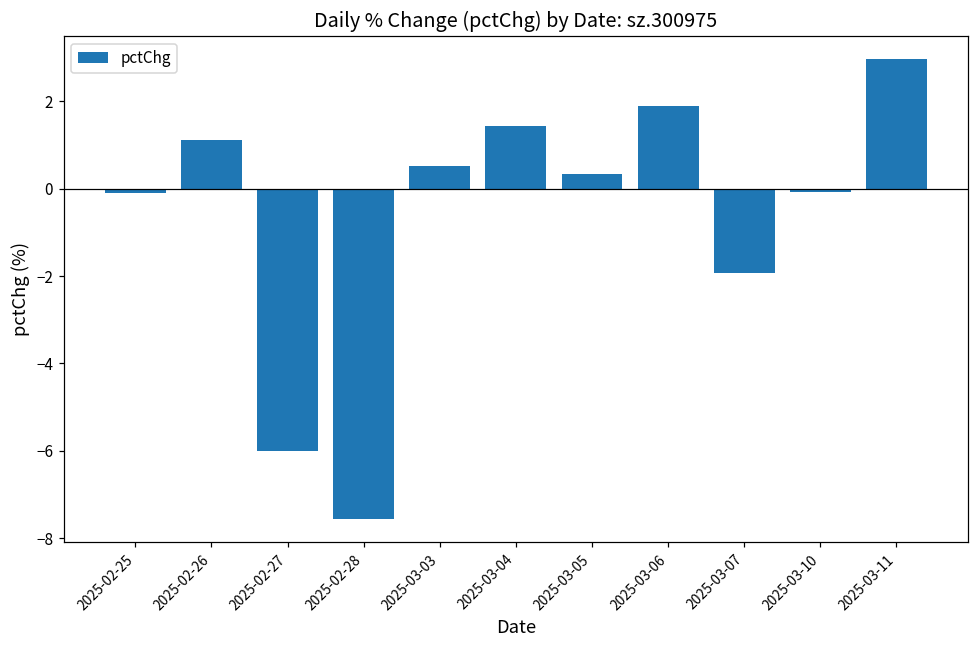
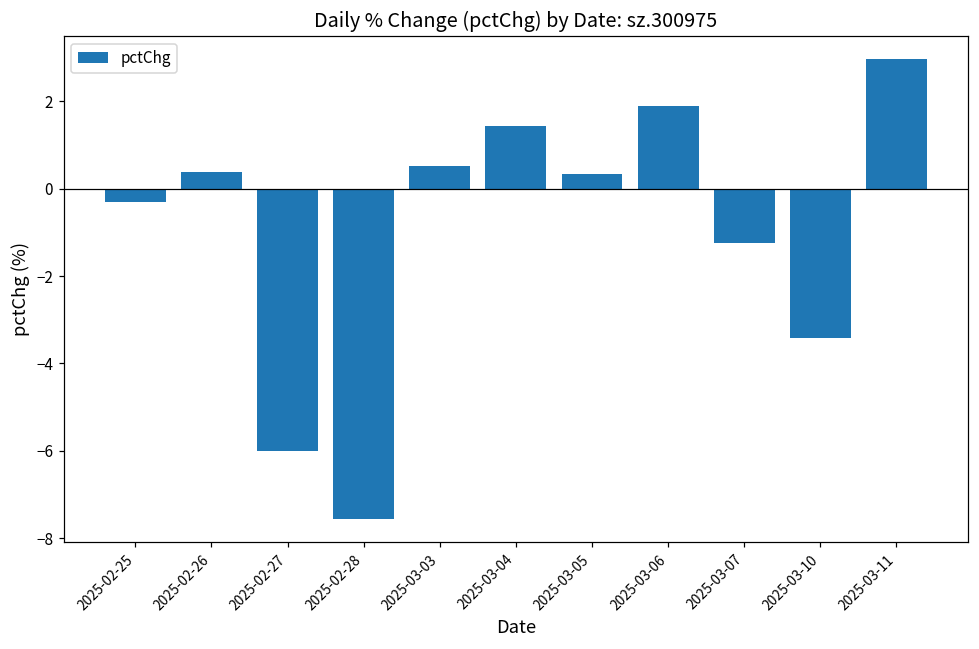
  {
-   "2025-02-25": -0.1,
-   "2025-02-26": 1.1,
+   "2025-02-25": -0.3,
+   "2025-02-26": 0.4,
    "2025-02-27": -6.0,
    "2025-02-28": -7.6,
    "2025-03-03": 0.5,
    "2025-03-04": 1.4,
    "2025-03-05": 0.3,
    "2025-03-06": 1.9,
-   "2025-03-07": -1.9,
-   "2025-03-10": -0.1,
+   "2025-03-07": -1.2,
+   "2025-03-10": -3.4,
    "2025-03-11": 3.0
  }
